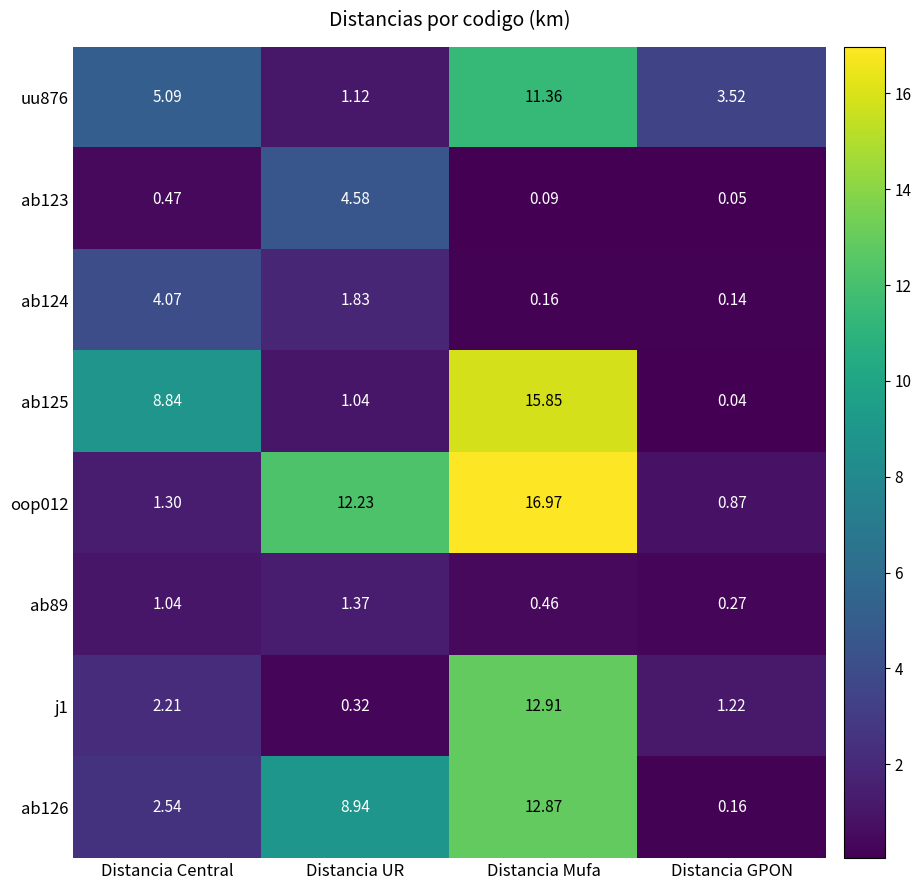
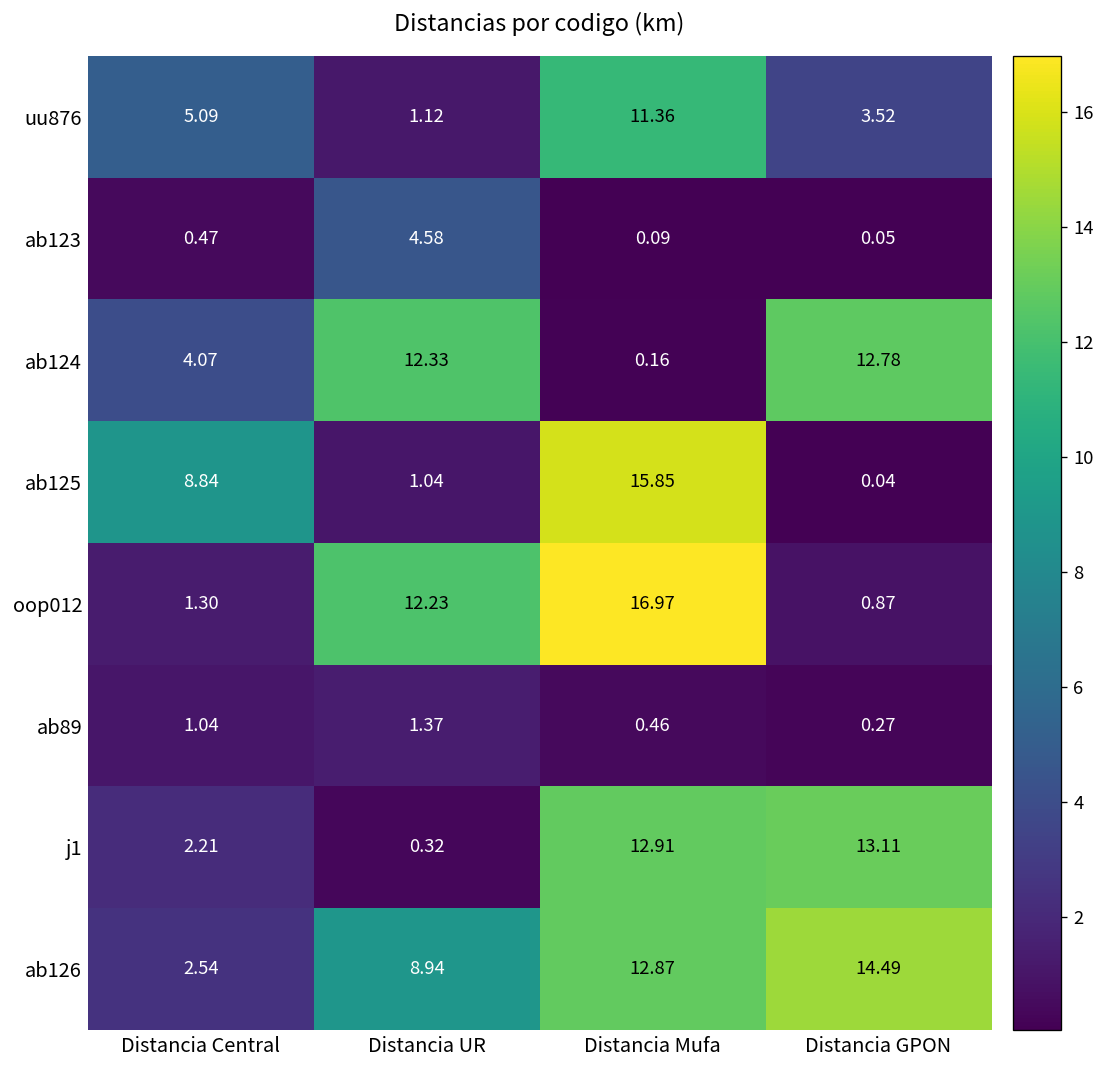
  {
    "uu876": {
      "Distancia Central": 5.09,
      "Distancia UR": 1.12,
      "Distancia Mufa": 11.36,
      "Distancia GPON": 3.52
    },
    "ab123": {
      "Distancia Central": 0.47,
      "Distancia UR": 4.58,
      "Distancia Mufa": 0.09,
      "Distancia GPON": 0.05
    },
    "ab124": {
      "Distancia Central": 4.07,
-     "Distancia UR": 1.83,
+     "Distancia UR": 12.33,
      "Distancia Mufa": 0.16,
-     "Distancia GPON": 0.14
+     "Distancia GPON": 12.78
    },
    "ab125": {
      "Distancia Central": 8.84,
      "Distancia UR": 1.04,
      "Distancia Mufa": 15.85,
      "Distancia GPON": 0.04
    },
    "oop012": {
      "Distancia Central": 1.30,
      "Distancia UR": 12.23,
      "Distancia Mufa": 16.97,
      "Distancia GPON": 0.87
    },
    "ab89": {
      "Distancia Central": 1.04,
      "Distancia UR": 1.37,
      "Distancia Mufa": 0.46,
      "Distancia GPON": 0.27
    },
    "j1": {
      "Distancia Central": 2.21,
      "Distancia UR": 0.32,
      "Distancia Mufa": 12.91,
-     "Distancia GPON": 1.22
+     "Distancia GPON": 13.11
    },
    "ab126": {
      "Distancia Central": 2.54,
      "Distancia UR": 8.94,
      "Distancia Mufa": 12.87,
-     "Distancia GPON": 0.16
+     "Distancia GPON": 14.49
    }
  }
